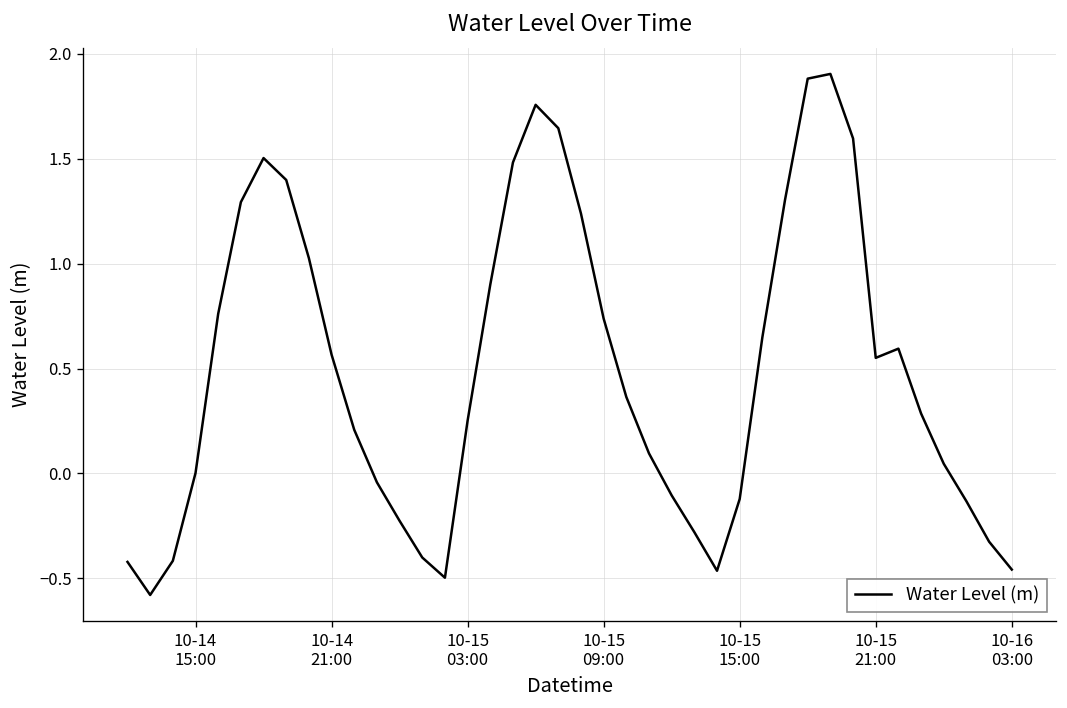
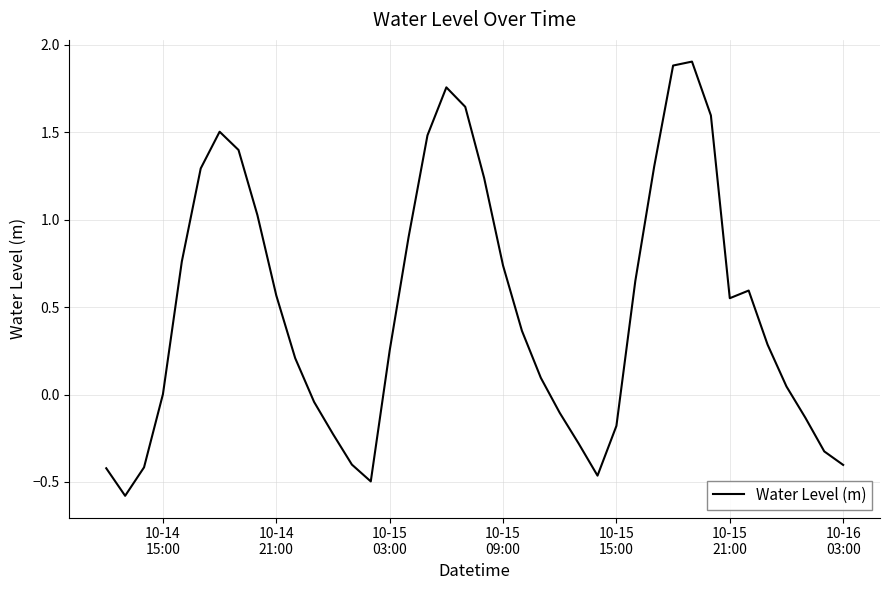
  {
    "10-14 15:00": 0.00,
    "10-14 21:00": 0.57,
    "10-15 03:00": 0.25,
    "10-15 09:00": 0.74,
-   "10-15 15:00": -0.12,
+   "10-15 15:00": -0.18,
    "10-15 21:00": 0.55,
-   "10-16 03:00": -0.46
+   "10-16 03:00": -0.40
  }
